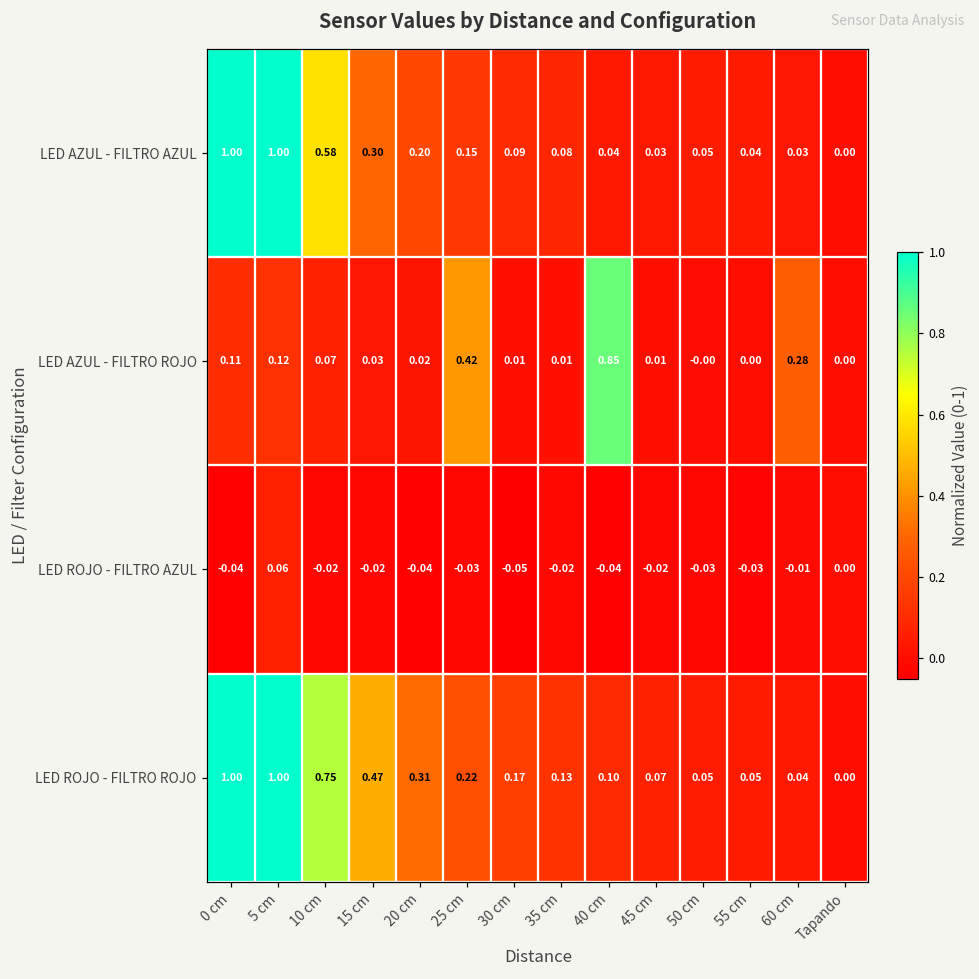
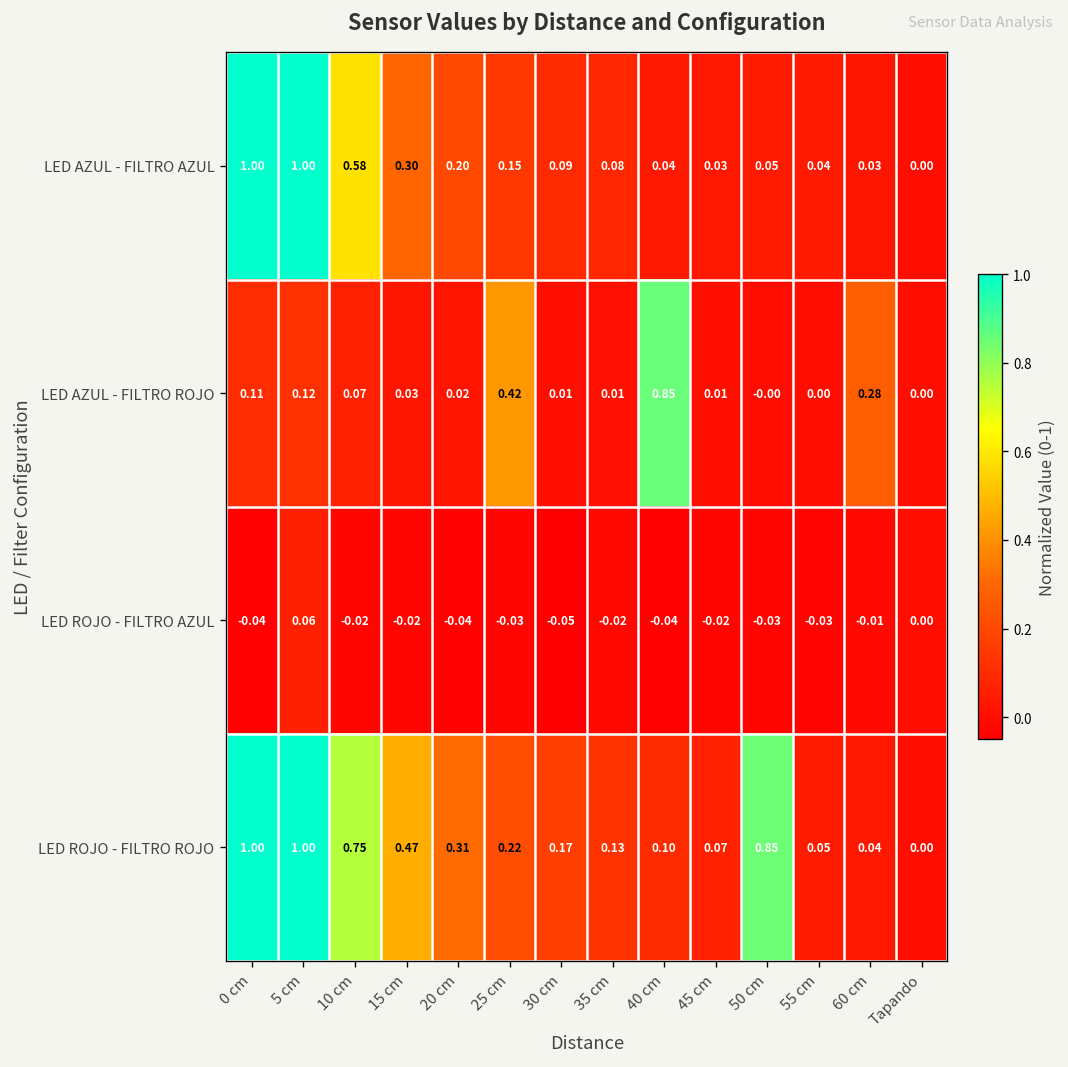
  {
    "LED AZUL - FILTRO AZUL": {
      "0 cm": 1.00,
      "5 cm": 1.00,
      "10 cm": 0.58,
      "15 cm": 0.30,
      "20 cm": 0.20,
      "25 cm": 0.15,
      "30 cm": 0.09,
      "35 cm": 0.08,
      "40 cm": 0.04,
      "45 cm": 0.03,
      "50 cm": 0.05,
      "55 cm": 0.04,
      "60 cm": 0.03,
      "Tapando": 0.00
    },
    "LED AZUL - FILTRO ROJO": {
      "0 cm": 0.11,
      "5 cm": 0.12,
      "10 cm": 0.07,
      "15 cm": 0.03,
      "20 cm": 0.02,
      "25 cm": 0.42,
      "30 cm": 0.01,
      "35 cm": 0.01,
      "40 cm": 0.85,
      "45 cm": 0.01,
      "50 cm": -0.00,
      "55 cm": 0.00,
      "60 cm": 0.28,
      "Tapando": 0.00
    },
    "LED ROJO - FILTRO AZUL": {
      "0 cm": -0.04,
      "5 cm": 0.06,
      "10 cm": -0.02,
      "15 cm": -0.02,
      "20 cm": -0.04,
      "25 cm": -0.03,
      "30 cm": -0.05,
      "35 cm": -0.02,
      "40 cm": -0.04,
      "45 cm": -0.02,
      "50 cm": -0.03,
      "55 cm": -0.03,
      "60 cm": -0.01,
      "Tapando": 0.00
    },
    "LED ROJO - FILTRO ROJO": {
      "0 cm": 1.00,
      "5 cm": 1.00,
      "10 cm": 0.75,
      "15 cm": 0.47,
      "20 cm": 0.31,
      "25 cm": 0.22,
      "30 cm": 0.17,
      "35 cm": 0.13,
      "40 cm": 0.10,
      "45 cm": 0.07,
-     "50 cm": 0.05,
+     "50 cm": 0.85,
      "55 cm": 0.05,
      "60 cm": 0.04,
      "Tapando": 0.00
    }
  }
